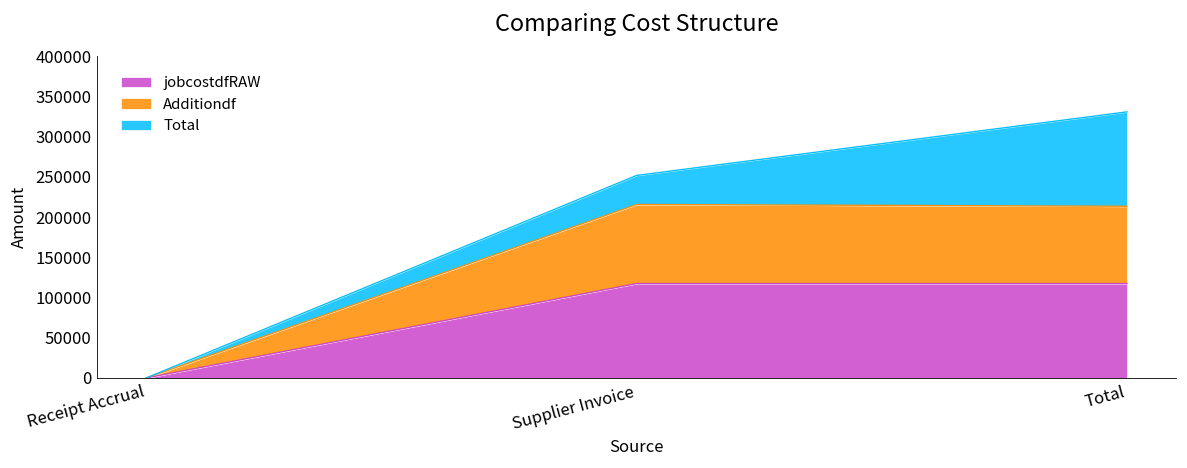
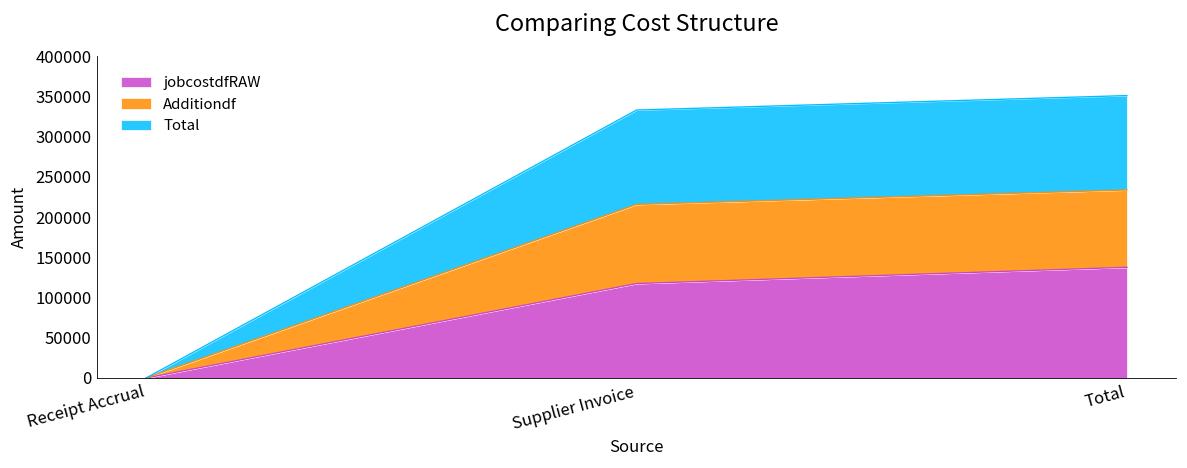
  {
    "jobcostdfRAW": {
      "Supplier Invoice": 120000,
-     "Total": 120000
+     "Total": 140000
    },
    "Additiondf": {
      "Supplier Invoice": 100000,
      "Total": 100000
    },
    "Total": {
-     "Supplier Invoice": 40000,
+     "Supplier Invoice": 120000,
      "Total": 120000
    }
  }
